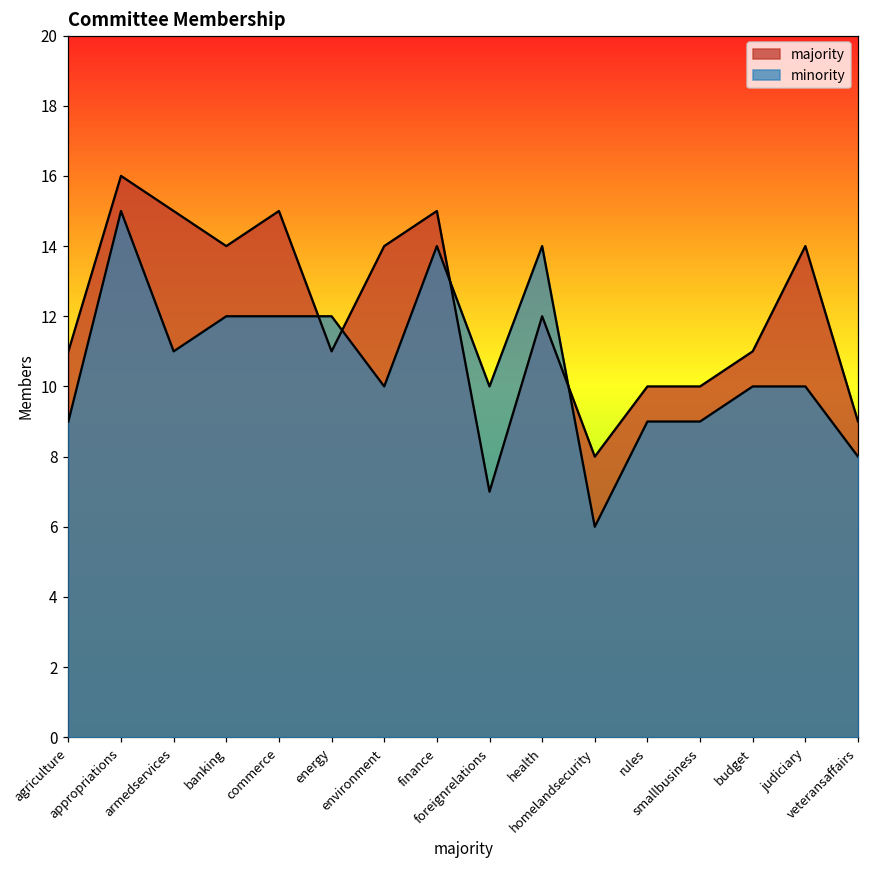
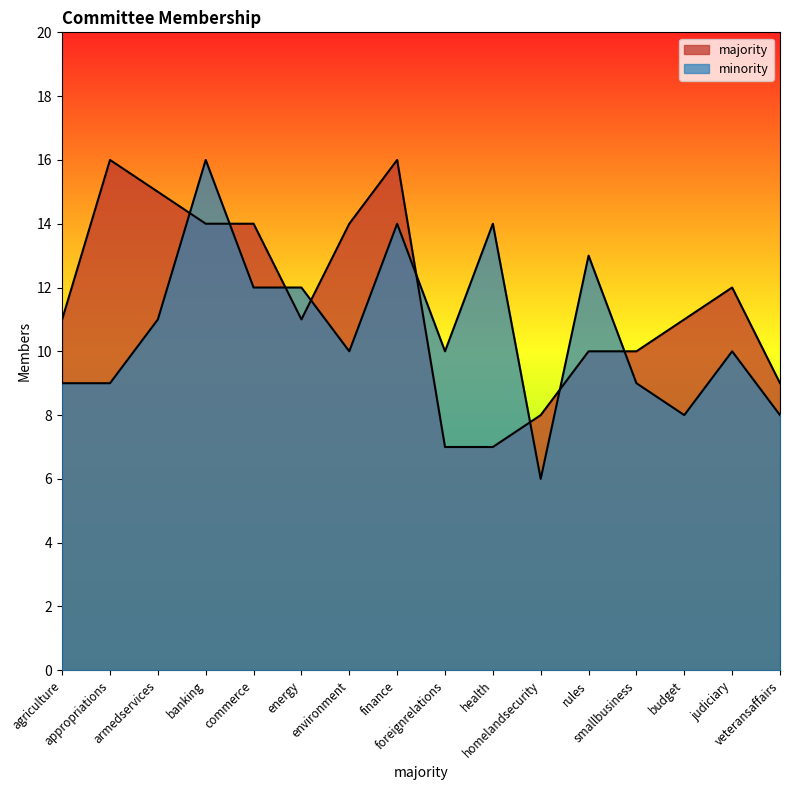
  {
    "majority": {
      "agriculture": 11,
      "appropriations": 16,
      "armedservices": 15,
      "banking": 14,
-     "commerce": 15,
+     "commerce": 14,
      "energy": 11,
      "environment": 14,
-     "finance": 15,
+     "finance": 16,
      "foreignrelations": 7,
-     "health": 12,
+     "health": 7,
      "homelandsecurity": 8,
      "rules": 10,
      "smallbusiness": 10,
      "budget": 11,
-     "judiciary": 14,
+     "judiciary": 12,
      "veteransaffairs": 9
    },
    "minority": {
      "agriculture": 9,
-     "appropriations": 15,
+     "appropriations": 9,
      "armedservices": 11,
-     "banking": 12,
+     "banking": 16,
      "commerce": 12,
      "energy": 12,
      "environment": 10,
      "finance": 14,
      "foreignrelations": 10,
      "health": 14,
      "homelandsecurity": 6,
-     "rules": 9,
+     "rules": 13,
      "smallbusiness": 9,
-     "budget": 10,
+     "budget": 8,
      "judiciary": 10,
      "veteransaffairs": 8
    }
  }
